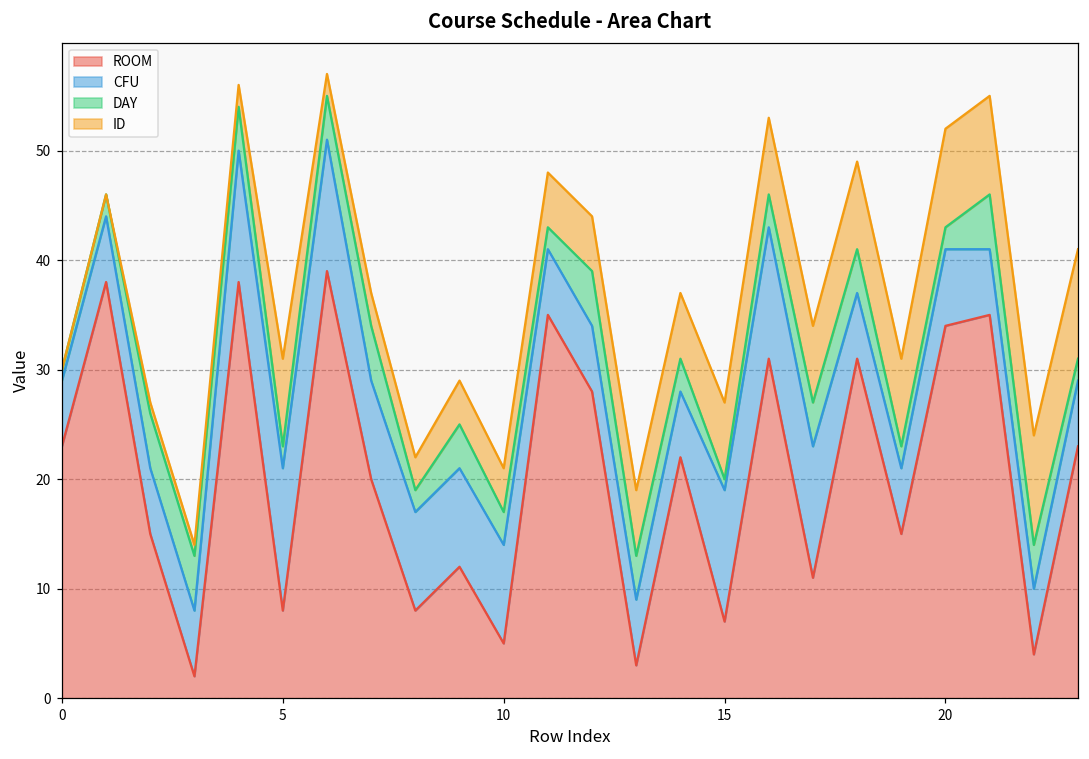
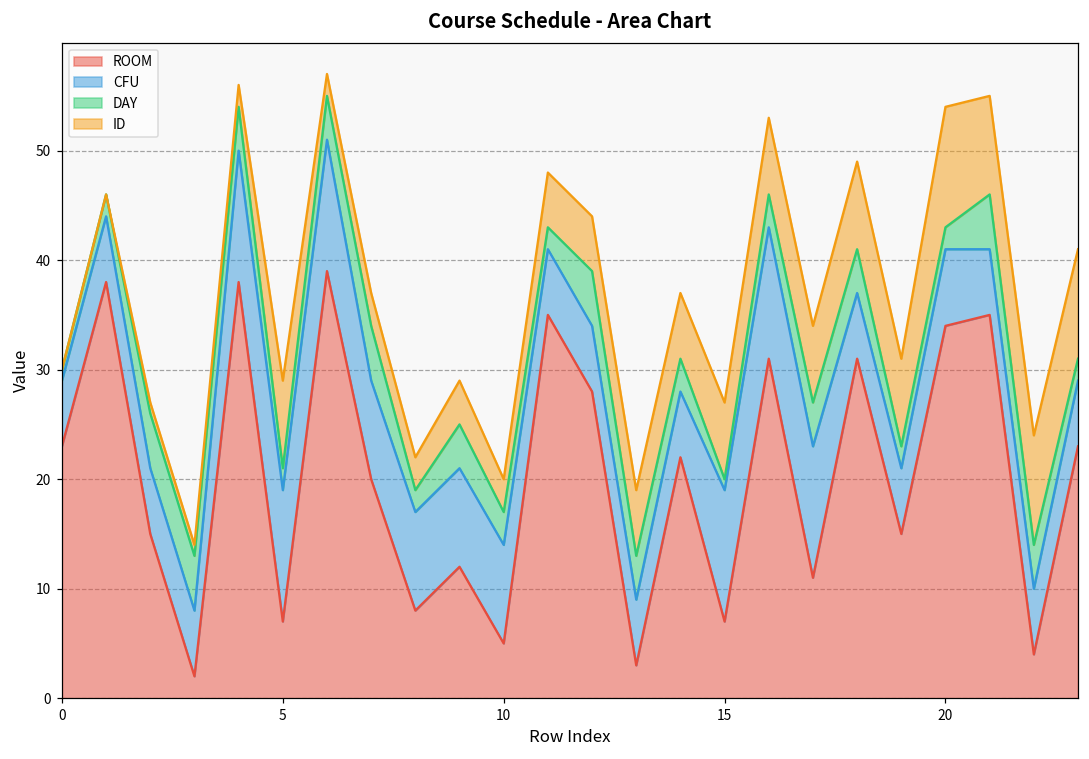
  {
    "ROOM": {
      "0": 23,
-     "5": 8,
+     "5": 7,
      "10": 5,
      "15": 7,
      "20": 34
    },
    "CFU": {
      "0": 6,
-     "5": 13,
+     "5": 12,
      "10": 9,
      "15": 12,
      "20": 7
    },
    "DAY": {
      "5": 2,
      "10": 3,
      "15": 1,
      "20": 2
    },
    "ID": {
      "5": 8,
-     "10": 4,
+     "10": 3,
      "15": 7,
-     "20": 9
+     "20": 11
    }
  }
